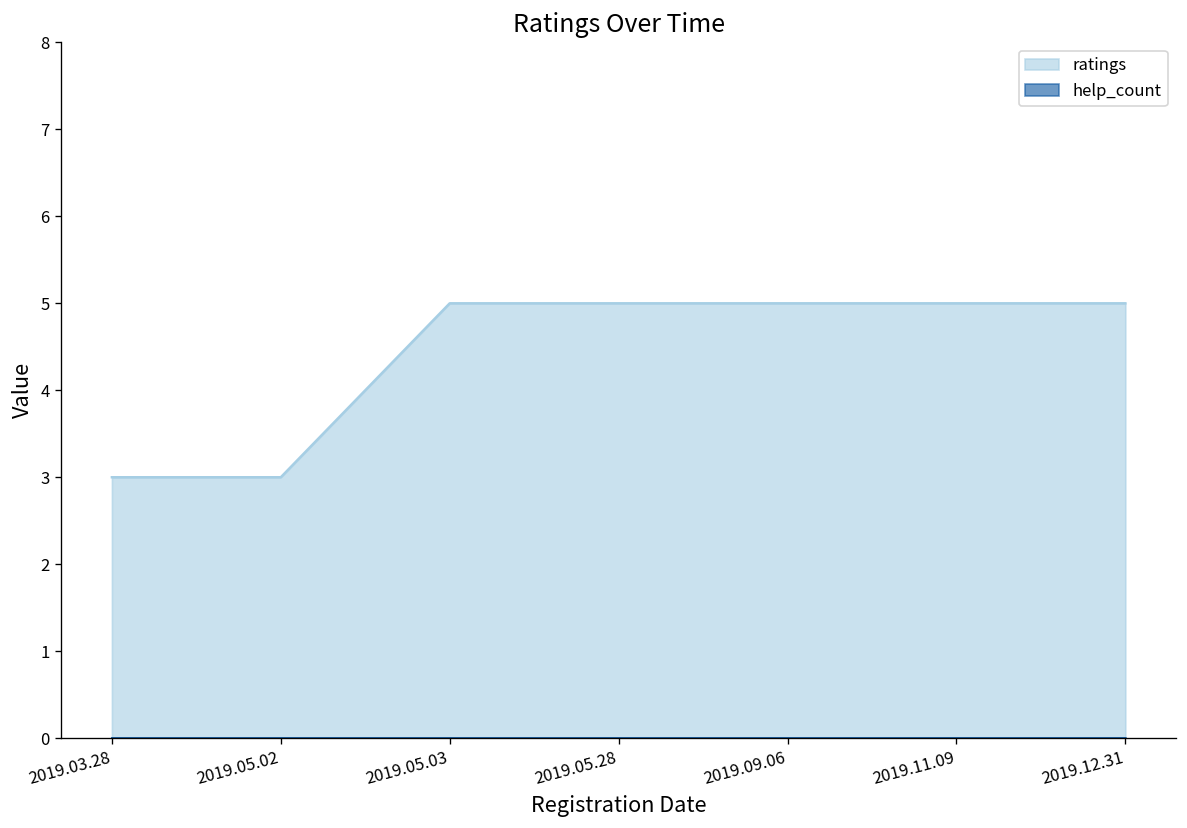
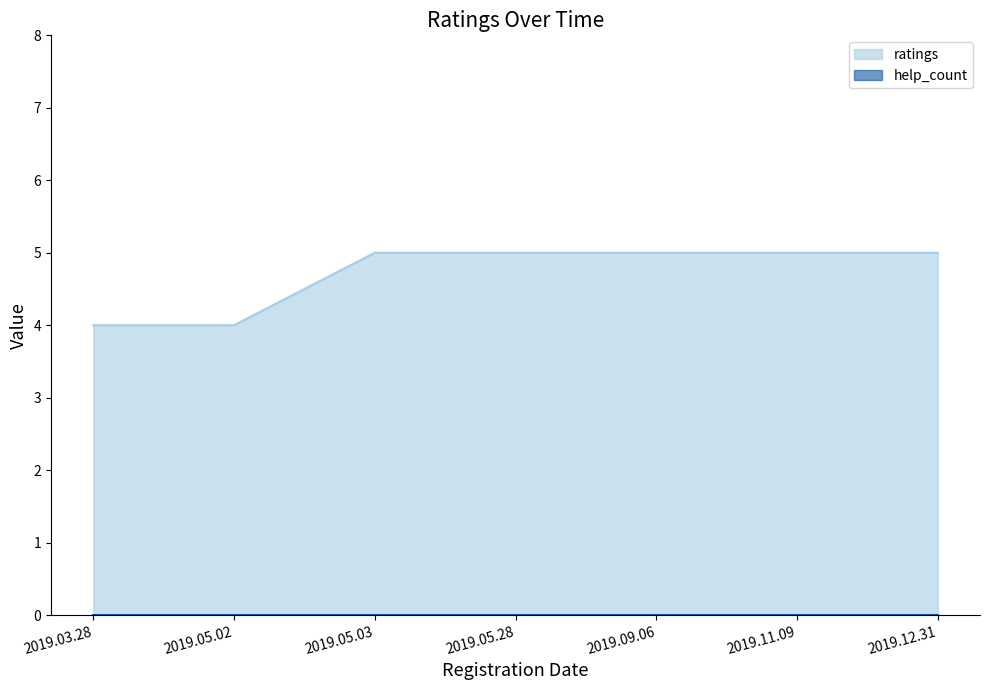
  {
    "ratings": {
-     "2019.03.28": 3,
-     "2019.05.02": 3,
+     "2019.03.28": 4,
+     "2019.05.02": 4,
      "2019.05.03": 5,
      "2019.05.28": 5,
      "2019.09.06": 5,
      "2019.11.09": 5,
      "2019.12.31": 5
    },
    "help_count": {
      "2019.03.28": 0,
      "2019.05.02": 0,
      "2019.05.03": 0,
      "2019.05.28": 0,
      "2019.09.06": 0,
      "2019.11.09": 0,
      "2019.12.31": 0
    }
  }
